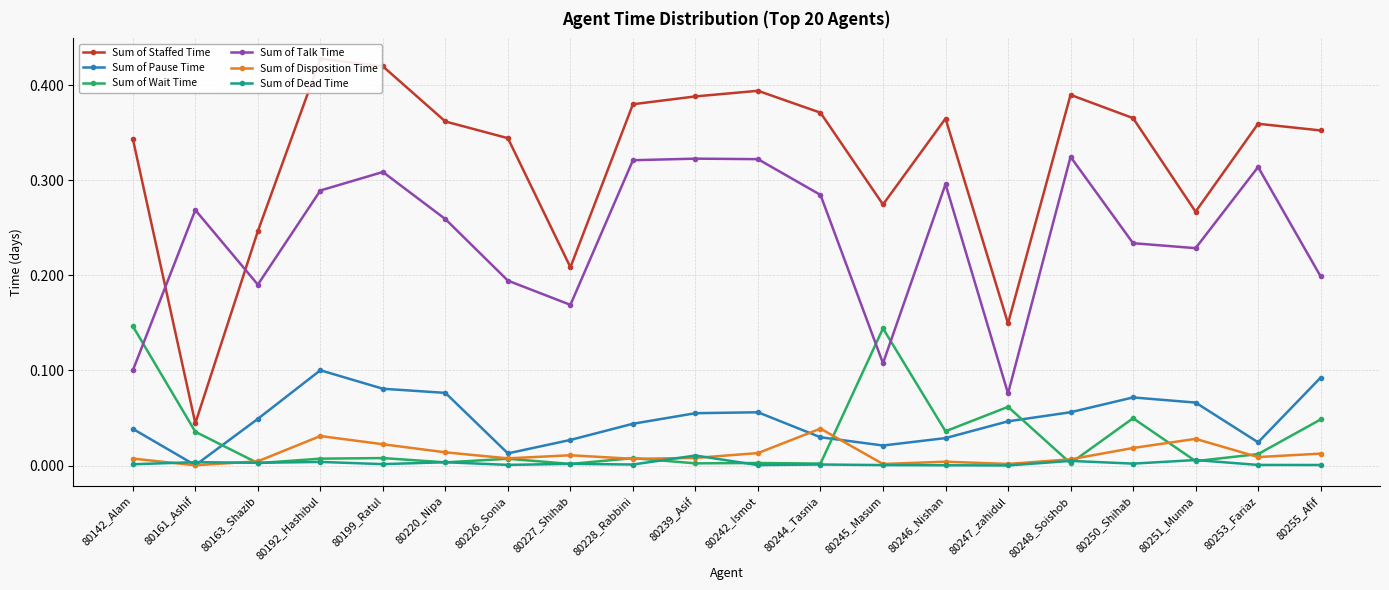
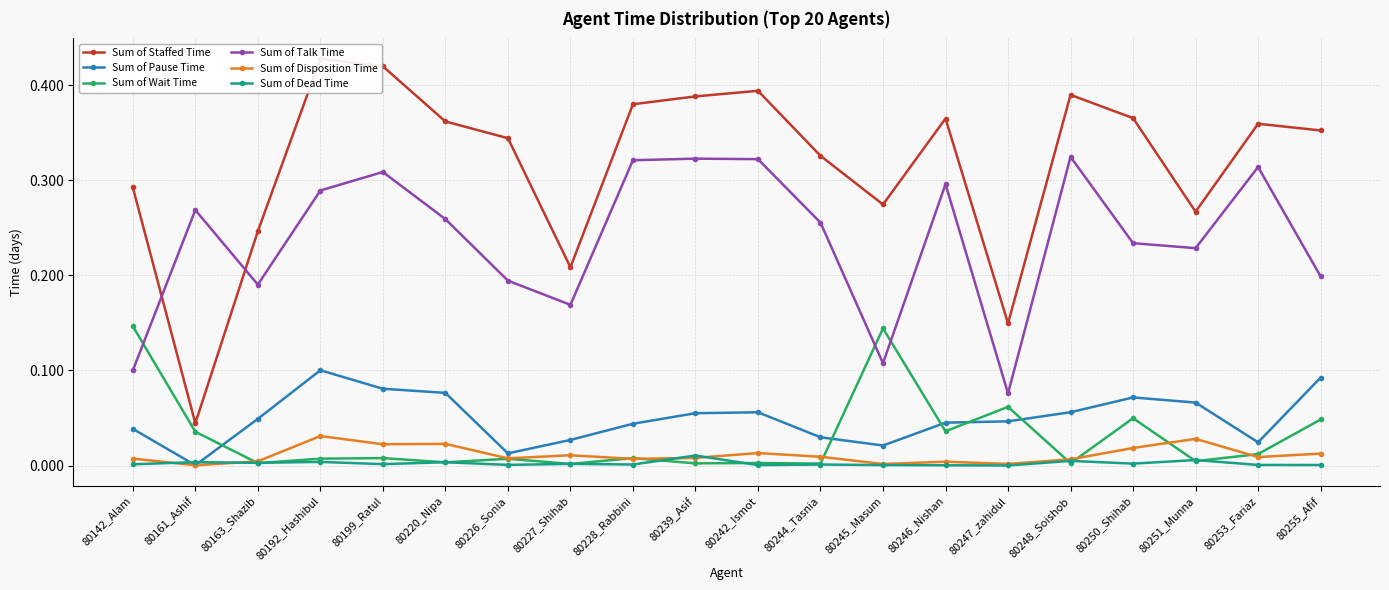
  {
    "Sum of Staffed Time": {
-     "80142_Alam": 0.34,
+     "80142_Alam": 0.29,
      "80161_Ashif": 0.04,
      "80163_Shazib": 0.25,
      "80199_Ratul": 0.42,
      "80220_Nipa": 0.36,
      "80226_Sonia": 0.34,
      "80227_Shihab": 0.21,
      "80228_Rabbini": 0.38,
      "80239_Asif": 0.39,
      "80242_Ismot": 0.39,
-     "80244_Tasnia": 0.37,
+     "80244_Tasnia": 0.33,
      "80245_Masum": 0.27,
      "80246_Nishan": 0.36,
      "80247_zahidul": 0.15,
      "80248_Soishob": 0.39,
      "80250_Shihab": 0.37,
      "80251_Munna": 0.27,
      "80253_Fariaz": 0.36,
      "80255_Afif": 0.35
    },
    "Sum of Pause Time": {
      "80142_Alam": 0.04,
      "80163_Shazib": 0.05,
      "80192_Hashibul": 0.10,
      "80199_Ratul": 0.08,
      "80220_Nipa": 0.08,
      "80226_Sonia": 0.01,
      "80227_Shihab": 0.03,
      "80228_Rabbini": 0.04,
      "80239_Asif": 0.06,
      "80242_Ismot": 0.06,
      "80244_Tasnia": 0.03,
      "80245_Masum": 0.02,
-     "80246_Nishan": 0.03,
+     "80246_Nishan": 0.05,
      "80247_zahidul": 0.05,
      "80248_Soishob": 0.06,
      "80250_Shihab": 0.07,
      "80251_Munna": 0.07,
      "80253_Fariaz": 0.02,
      "80255_Afif": 0.09
    },
    "Sum of Talk Time": {
      "80142_Alam": 0.10,
      "80161_Ashif": 0.27,
      "80163_Shazib": 0.19,
      "80192_Hashibul": 0.29,
      "80199_Ratul": 0.31,
      "80220_Nipa": 0.26,
      "80226_Sonia": 0.19,
      "80227_Shihab": 0.17,
      "80228_Rabbini": 0.32,
      "80239_Asif": 0.32,
      "80242_Ismot": 0.32,
-     "80244_Tasnia": 0.28,
+     "80244_Tasnia": 0.26,
      "80245_Masum": 0.11,
      "80246_Nishan": 0.30,
      "80247_zahidul": 0.08,
      "80248_Soishob": 0.32,
      "80250_Shihab": 0.23,
      "80251_Munna": 0.23,
      "80253_Fariaz": 0.31,
      "80255_Afif": 0.20
    },
    "Sum of Disposition Time": {
      "80142_Alam": 0.01,
      "80192_Hashibul": 0.03,
      "80199_Ratul": 0.02,
-     "80220_Nipa": 0.01,
+     "80220_Nipa": 0.02,
      "80227_Shihab": 0.01,
      "80242_Ismot": 0.01,
-     "80244_Tasnia": 0.04,
+     "80244_Tasnia": 0.01,
      "80246_Nishan": 0.00,
      "80250_Shihab": 0.02,
      "80251_Munna": 0.03,
      "80253_Fariaz": 0.01,
      "80255_Afif": 0.01
    }
  }
